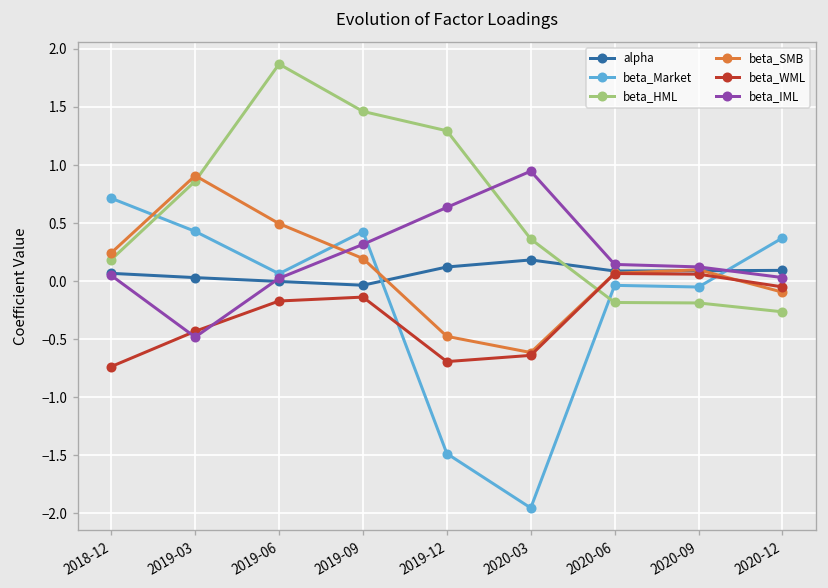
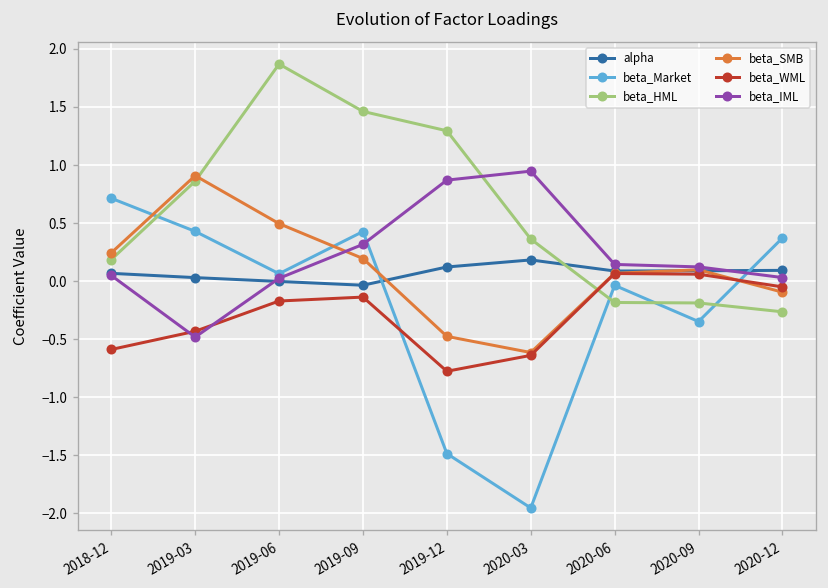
  {
    "alpha": {
      "2019-03": 0.0,
      "2019-06": 0.0,
      "2019-09": 0.0,
      "2019-12": 0.1,
      "2020-03": 0.2,
      "2020-12": 0.1
    },
    "beta_Market": {
      "2018-12": 0.7,
      "2019-03": 0.4,
      "2019-06": 0.1,
      "2019-09": 0.4,
      "2019-12": -1.5,
      "2020-03": -2.0,
      "2020-06": 0.0,
-     "2020-09": -0.1,
+     "2020-09": -0.3,
      "2020-12": 0.4
    },
    "beta_HML": {
      "2018-12": 0.2,
      "2019-03": 0.9,
      "2019-06": 1.9,
      "2019-09": 1.5,
      "2019-12": 1.3,
      "2020-03": 0.4,
      "2020-06": -0.2,
      "2020-09": -0.2,
      "2020-12": -0.3
    },
    "beta_SMB": {
      "2018-12": 0.2,
      "2019-03": 0.9,
      "2019-06": 0.5,
      "2019-09": 0.2,
      "2019-12": -0.5,
      "2020-12": -0.1
    },
    "beta_WML": {
-     "2018-12": -0.7,
+     "2018-12": -0.6,
      "2019-03": -0.4,
      "2019-06": -0.2,
      "2019-09": -0.1,
-     "2019-12": -0.7,
+     "2019-12": -0.8,
      "2020-09": 0.1,
      "2020-12": 0.0
    },
    "beta_IML": {
      "2019-03": -0.5,
      "2019-06": 0.0,
      "2019-09": 0.3,
-     "2019-12": 0.6,
+     "2019-12": 0.9,
      "2020-03": 0.9,
      "2020-06": 0.1,
      "2020-12": 0.0
    }
  }
